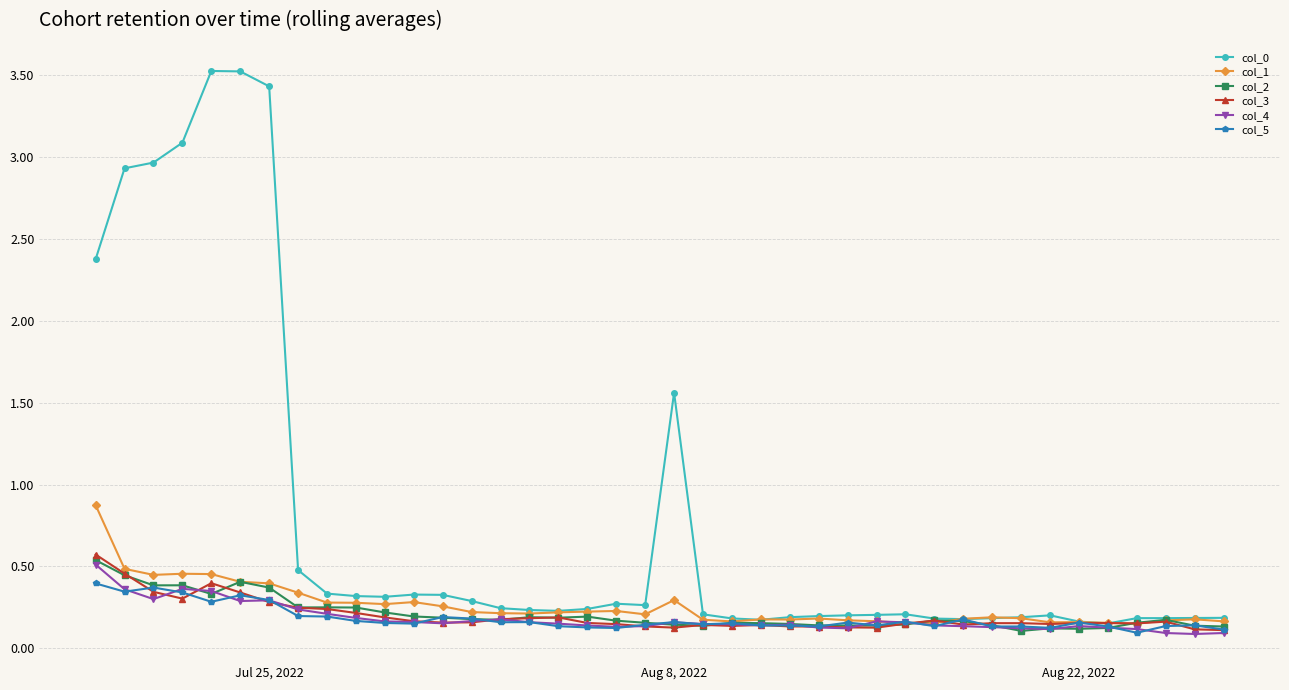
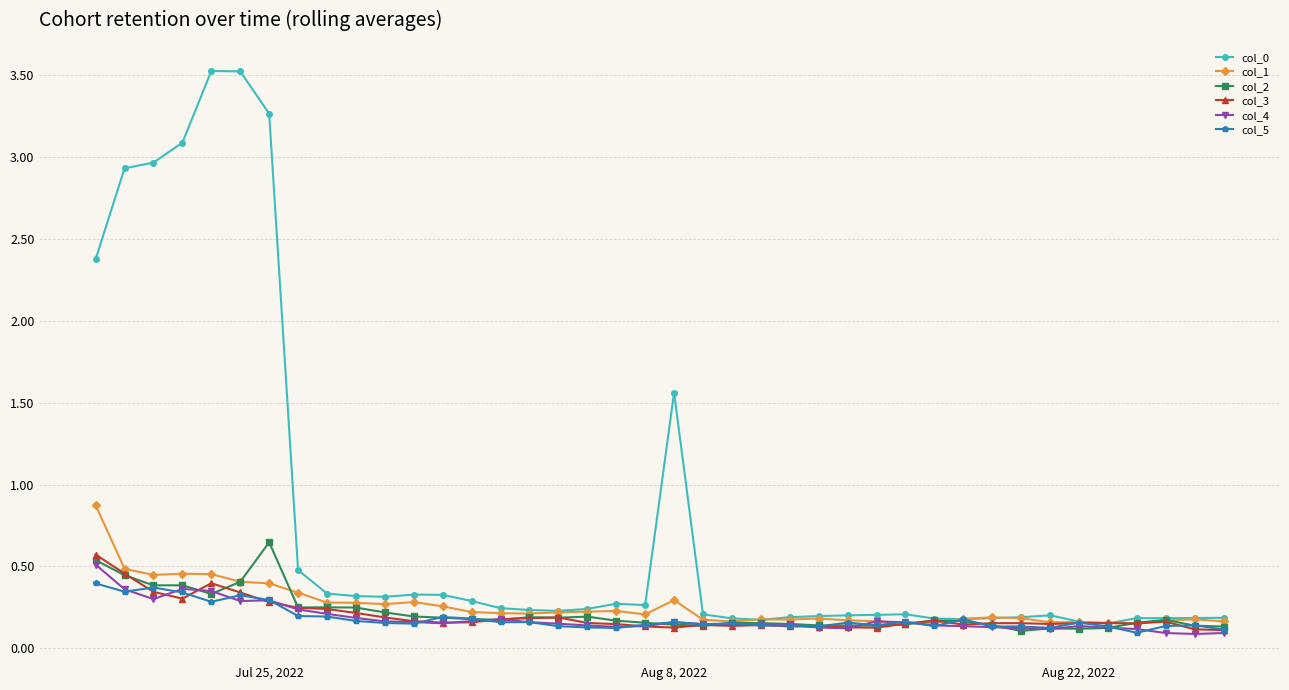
  {
    "col_0": {
-     "Jul 25, 2022": 3.43,
+     "Jul 25, 2022": 3.27,
      "Aug 8, 2022": 1.56
    },
    "col_1": {
      "Jul 25, 2022": 0.40,
      "Aug 8, 2022": 0.29
    },
    "col_2": {
-     "Jul 25, 2022": 0.37,
+     "Jul 25, 2022": 0.65,
      "Aug 22, 2022": 0.12
    },
    "col_3": {
      "Aug 8, 2022": 0.13
    },
    "col_4": {
      "Aug 22, 2022": 0.13
    }
  }
